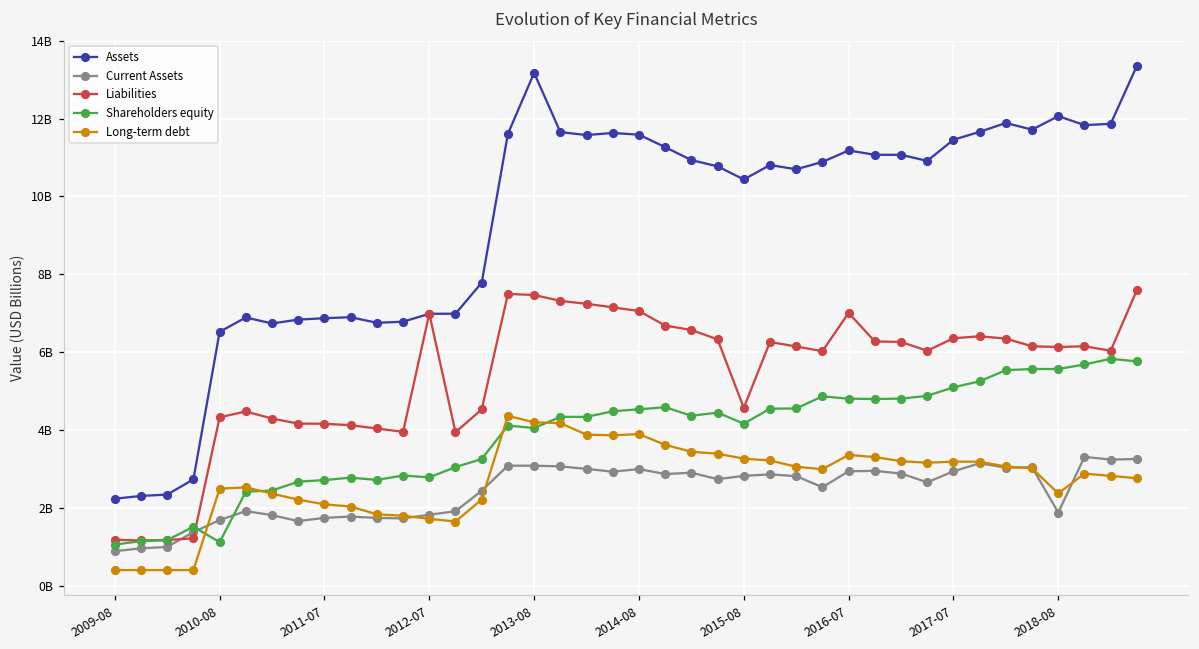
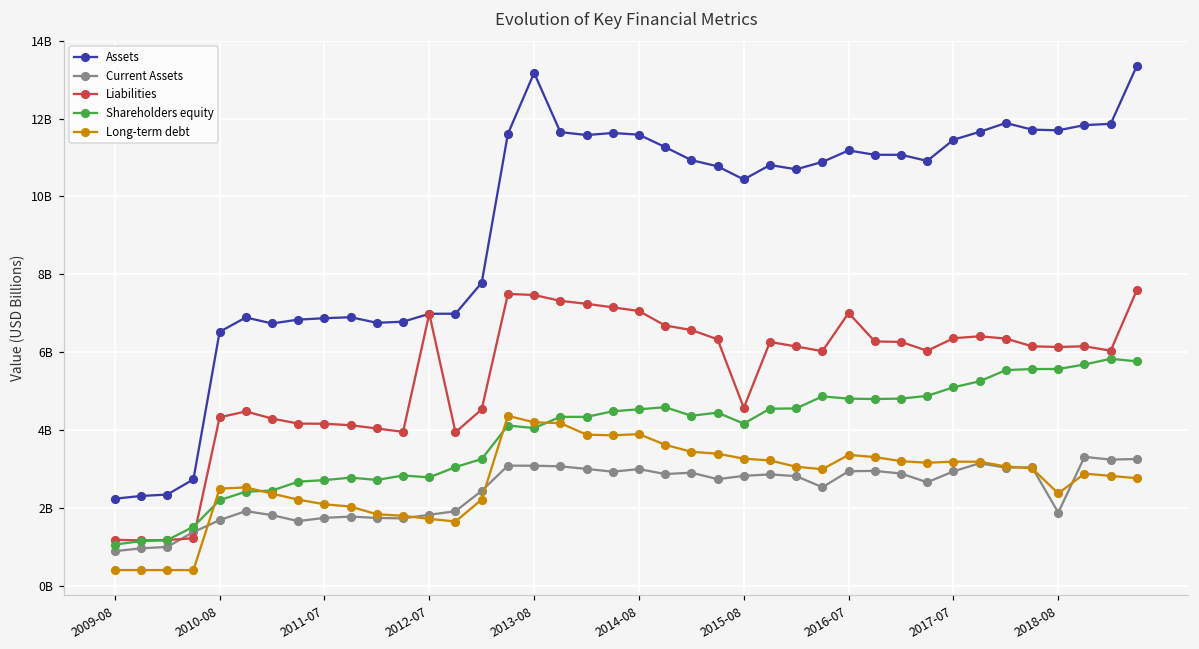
  {
    "Assets": {
      "2009-08": 2200000000,
      "2010-08": 6500000000,
      "2011-07": 6900000000,
      "2013-08": 13200000000,
      "2014-08": 11600000000,
      "2015-08": 10400000000,
      "2016-07": 11200000000,
      "2017-07": 11500000000,
-     "2018-08": 12100000000
+     "2018-08": 11700000000
    },
    "Current Assets": {
      "2009-08": 900000000,
      "2010-08": 1700000000,
      "2011-07": 1700000000,
      "2012-07": 1800000000,
      "2013-08": 3100000000,
      "2014-08": 3000000000,
      "2015-08": 2800000000,
      "2016-07": 2900000000,
      "2017-07": 2900000000,
      "2018-08": 1900000000
    },
    "Liabilities": {
      "2009-08": 1200000000,
      "2010-08": 4300000000,
      "2011-07": 4200000000,
      "2013-08": 7500000000,
      "2014-08": 7100000000,
      "2015-08": 4600000000,
      "2016-07": 7000000000,
      "2017-07": 6400000000,
      "2018-08": 6100000000
    },
    "Shareholders equity": {
      "2009-08": 1100000000,
-     "2010-08": 1100000000,
+     "2010-08": 2200000000,
      "2011-07": 2700000000,
      "2012-07": 2800000000,
      "2013-08": 4000000000,
      "2014-08": 4500000000,
      "2015-08": 4200000000,
      "2016-07": 4800000000,
      "2017-07": 5100000000,
      "2018-08": 5600000000
    },
    "Long-term debt": {
      "2009-08": 400000000,
      "2010-08": 2500000000,
      "2011-07": 2100000000,
      "2012-07": 1700000000,
      "2013-08": 4200000000,
      "2014-08": 3900000000,
      "2015-08": 3300000000,
      "2016-07": 3400000000,
      "2017-07": 3200000000,
      "2018-08": 2400000000
    }
  }
